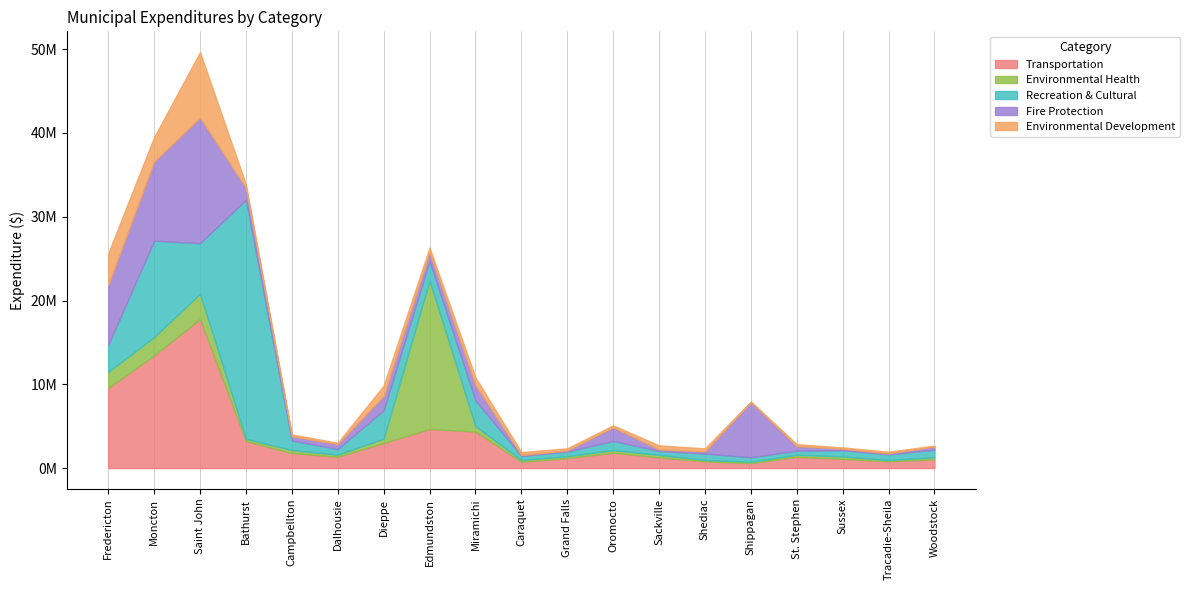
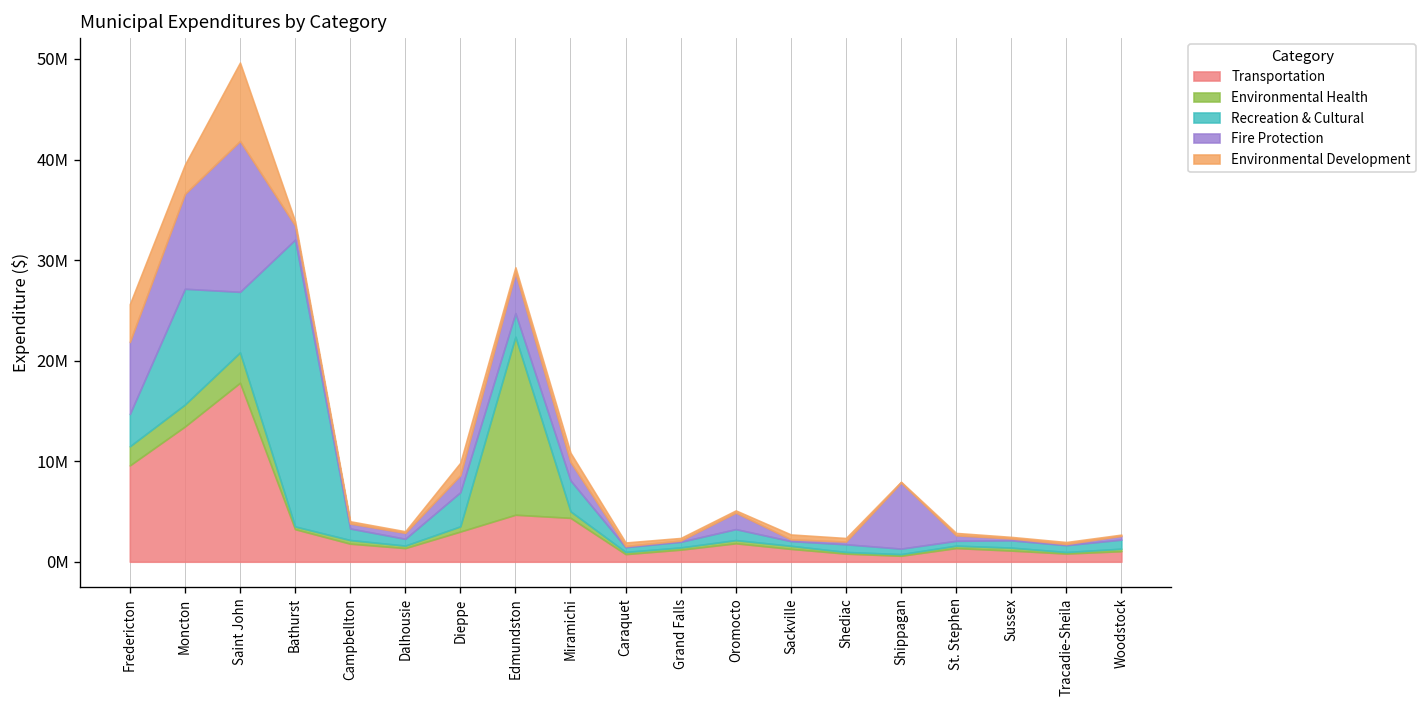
  {
    "Environmental Health": {
      "Fredericton": 2000000,
      "Moncton": 2000000,
      "Saint John": 3000000,
      "Campbellton": 0,
      "Dieppe": 1000000,
      "Edmundston": 18000000,
      "Miramichi": 1000000,
      "Oromocto": 0
    },
    "Recreation & Cultural": {
      "Fredericton": 3000000,
      "Moncton": 12000000,
      "Saint John": 6000000,
      "Bathurst": 29000000,
      "Campbellton": 1000000,
      "Dalhousie": 1000000,
      "Dieppe": 3000000,
      "Edmundston": 2000000,
      "Miramichi": 3000000,
      "Oromocto": 1000000,
      "Shippagan": 1000000,
      "St. Stephen": 0,
      "Woodstock": 1000000
    },
    "Fire Protection": {
      "Fredericton": 7000000,
      "Moncton": 9000000,
      "Saint John": 15000000,
      "Bathurst": 1000000,
      "Dieppe": 2000000,
-     "Edmundston": 1000000,
+     "Edmundston": 4000000,
      "Miramichi": 2000000
    }
  }
